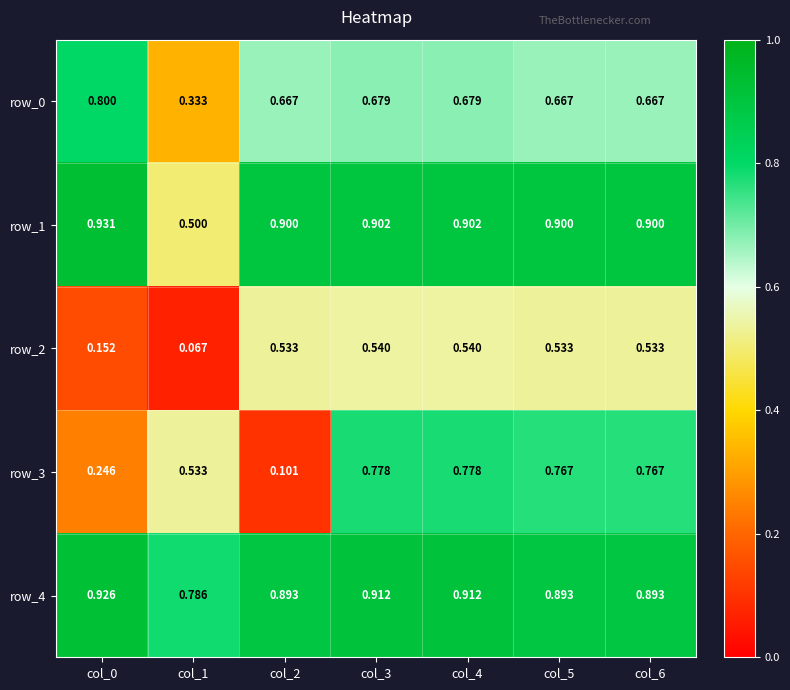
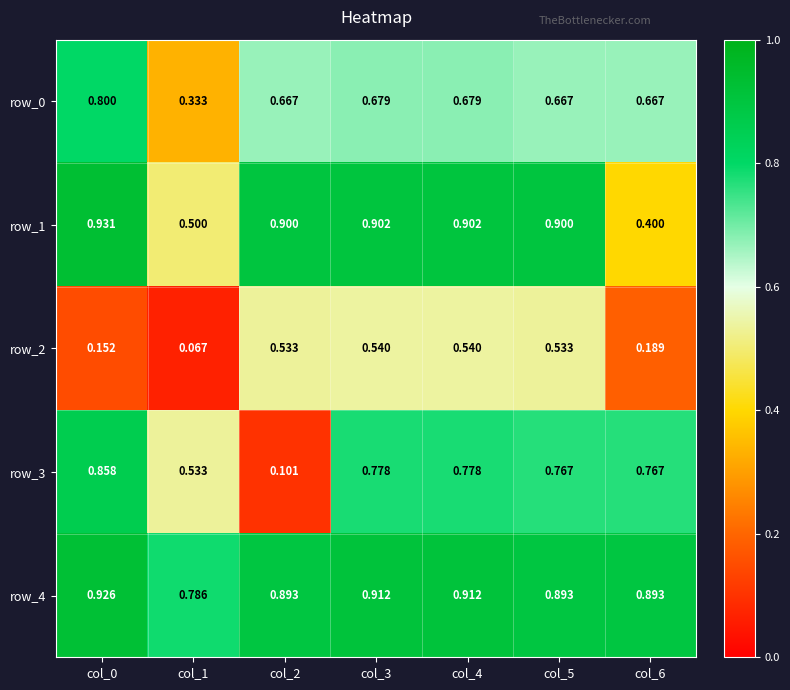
  {
    "row_0": {
      "col_0": 0.800,
      "col_1": 0.333,
      "col_2": 0.667,
      "col_3": 0.679,
      "col_4": 0.679,
      "col_5": 0.667,
      "col_6": 0.667
    },
    "row_1": {
      "col_0": 0.931,
      "col_1": 0.500,
      "col_2": 0.900,
      "col_3": 0.902,
      "col_4": 0.902,
      "col_5": 0.900,
-     "col_6": 0.900
+     "col_6": 0.400
    },
    "row_2": {
      "col_0": 0.152,
      "col_1": 0.067,
      "col_2": 0.533,
      "col_3": 0.540,
      "col_4": 0.540,
      "col_5": 0.533,
-     "col_6": 0.533
+     "col_6": 0.189
    },
    "row_3": {
-     "col_0": 0.246,
+     "col_0": 0.858,
      "col_1": 0.533,
      "col_2": 0.101,
      "col_3": 0.778,
      "col_4": 0.778,
      "col_5": 0.767,
      "col_6": 0.767
    },
    "row_4": {
      "col_0": 0.926,
      "col_1": 0.786,
      "col_2": 0.893,
      "col_3": 0.912,
      "col_4": 0.912,
      "col_5": 0.893,
      "col_6": 0.893
    }
  }
